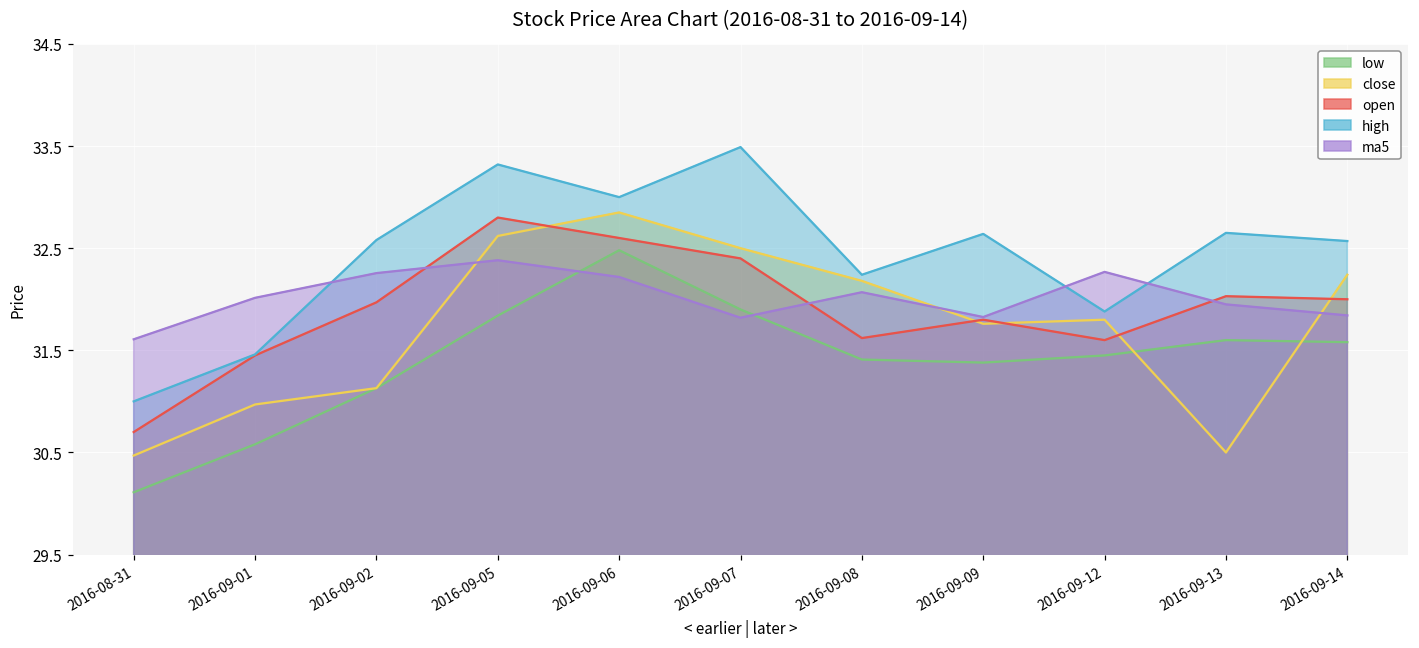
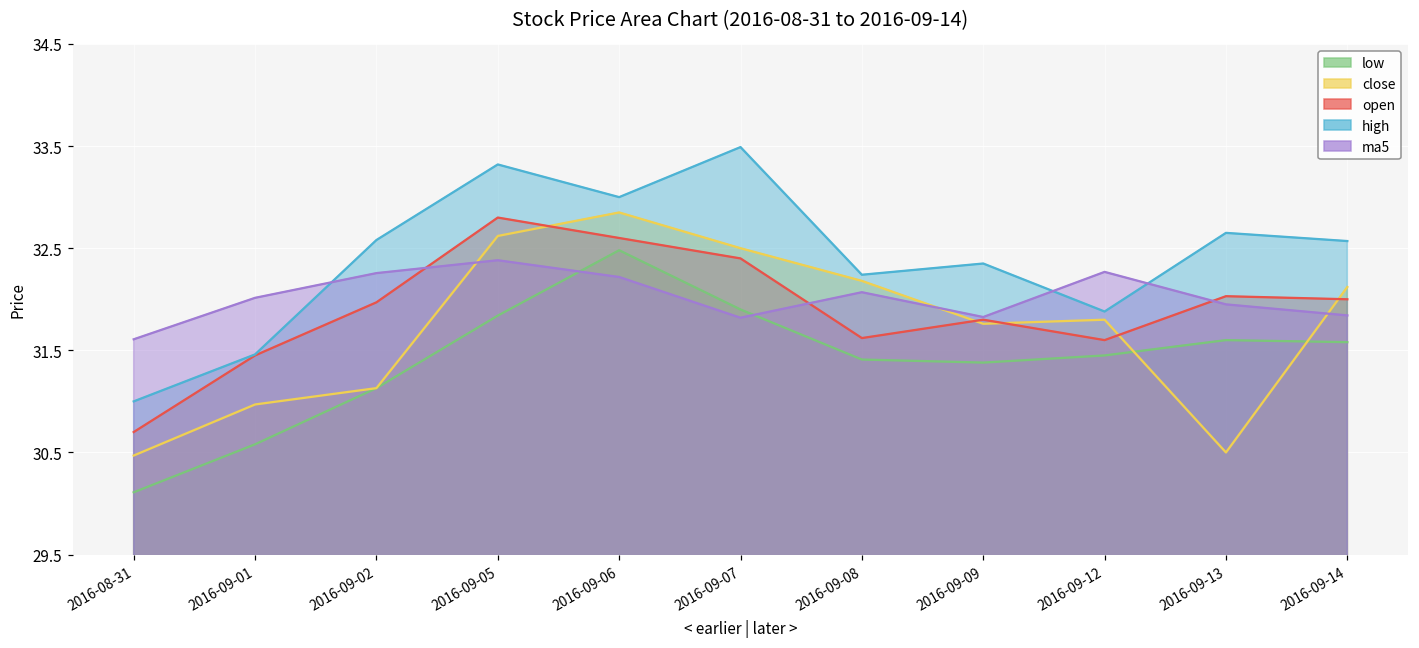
  {
    "low": {
      "2016-08-31": 30.1,
      "2016-09-01": 30.6,
      "2016-09-05": 31.8,
      "2016-09-06": 32.5,
      "2016-09-07": 31.9,
      "2016-09-08": 31.4,
      "2016-09-09": 31.4,
      "2016-09-12": 31.5,
      "2016-09-13": 31.6,
      "2016-09-14": 31.6
    },
    "close": {
      "2016-08-31": 30.5,
      "2016-09-01": 31.0,
      "2016-09-05": 32.6,
      "2016-09-06": 32.9,
      "2016-09-07": 32.5,
      "2016-09-08": 32.2,
      "2016-09-09": 31.8,
      "2016-09-12": 31.8,
      "2016-09-13": 30.5,
-     "2016-09-14": 32.2
+     "2016-09-14": 32.1
    },
    "open": {
      "2016-08-31": 30.7,
      "2016-09-02": 32.0,
      "2016-09-05": 32.8,
      "2016-09-06": 32.6,
      "2016-09-07": 32.4,
      "2016-09-08": 31.6,
      "2016-09-12": 31.6,
      "2016-09-13": 32.0,
      "2016-09-14": 32.0
    },
    "high": {
      "2016-08-31": 31.0,
      "2016-09-02": 32.6,
      "2016-09-05": 33.3,
      "2016-09-06": 33.0,
      "2016-09-07": 33.5,
      "2016-09-08": 32.2,
-     "2016-09-09": 32.6,
+     "2016-09-09": 32.4,
      "2016-09-12": 31.9,
      "2016-09-13": 32.7,
      "2016-09-14": 32.6
    },
    "ma5": {
      "2016-08-31": 31.6,
      "2016-09-01": 32.0,
      "2016-09-02": 32.3,
      "2016-09-05": 32.4,
      "2016-09-06": 32.2,
      "2016-09-07": 31.8,
      "2016-09-08": 32.1,
      "2016-09-12": 32.3,
      "2016-09-13": 32.0,
      "2016-09-14": 31.8
    }
  }
